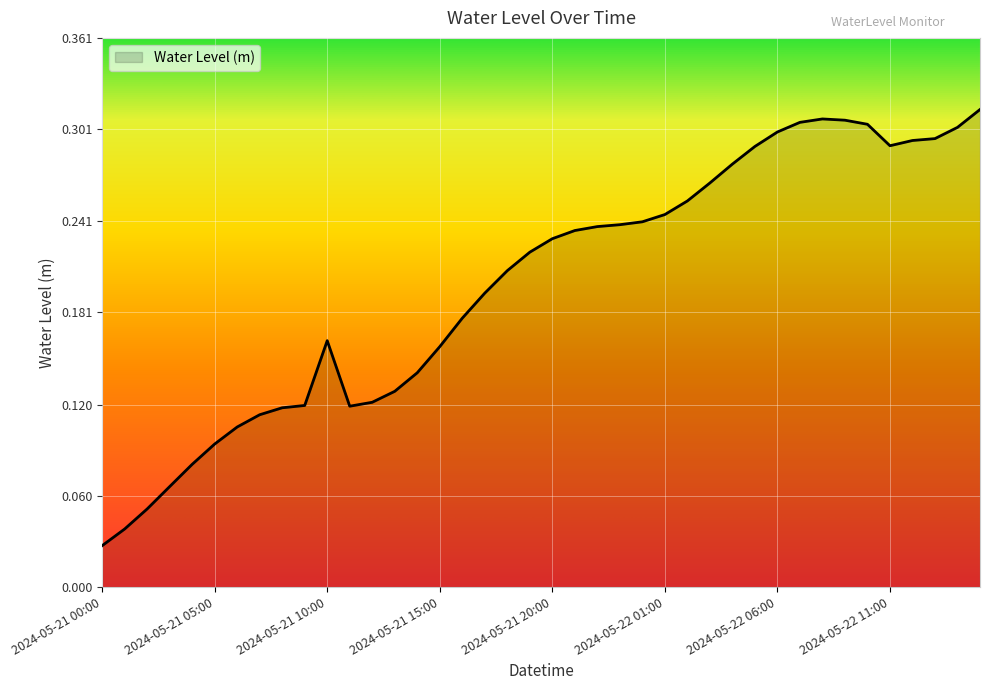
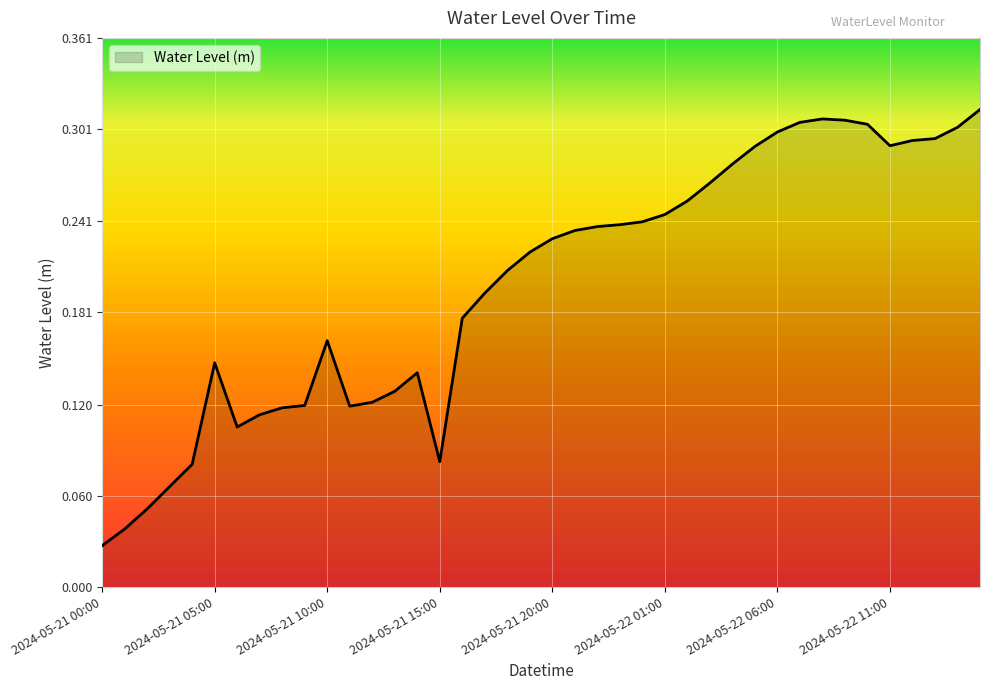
  {
    "2024-05-21 00:00": 0.027,
-   "2024-05-21 05:00": 0.094,
+   "2024-05-21 05:00": 0.147,
    "2024-05-21 10:00": 0.162,
-   "2024-05-21 15:00": 0.158,
+   "2024-05-21 15:00": 0.082,
    "2024-05-21 20:00": 0.229,
    "2024-05-22 01:00": 0.245,
    "2024-05-22 06:00": 0.299,
    "2024-05-22 11:00": 0.290
  }
